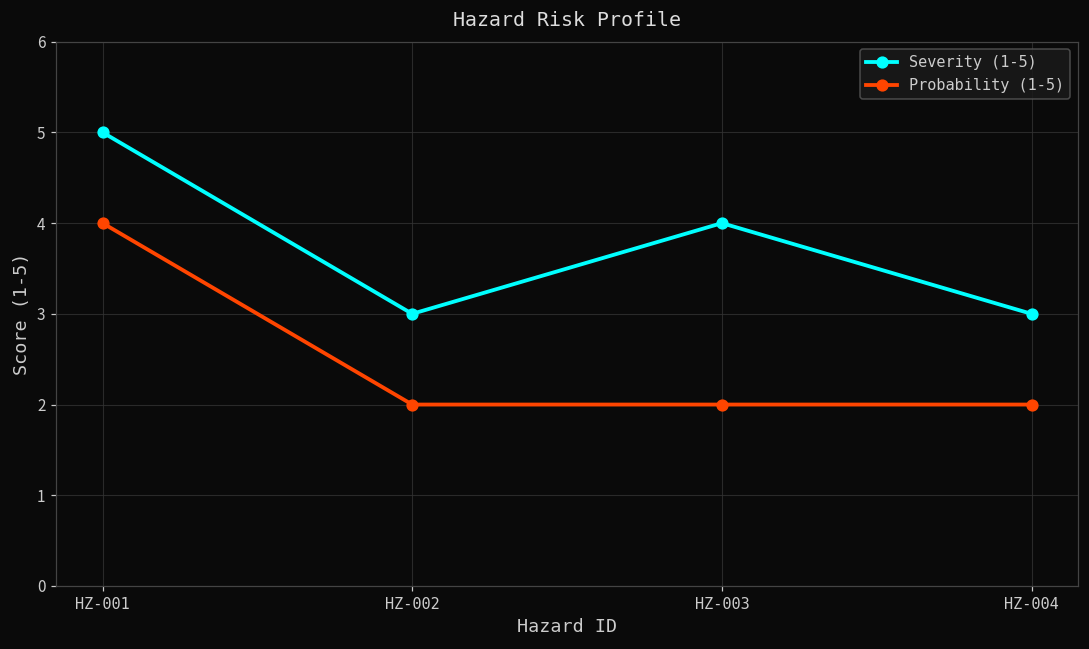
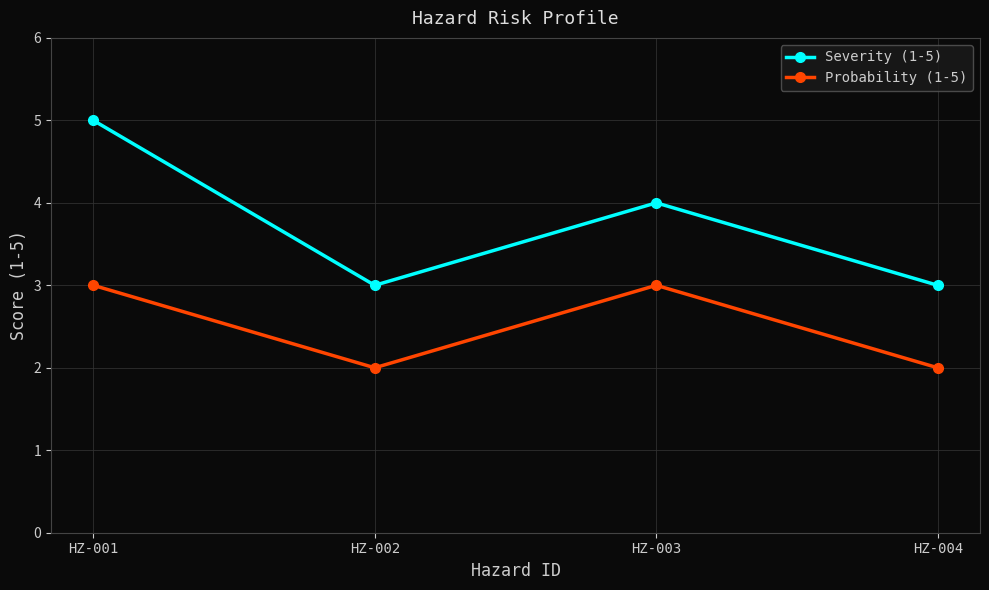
  {
    "Severity (1-5)": {
      "HZ-001": 5,
      "HZ-002": 3,
      "HZ-003": 4,
      "HZ-004": 3
    },
    "Probability (1-5)": {
-     "HZ-001": 4,
+     "HZ-001": 3,
      "HZ-002": 2,
-     "HZ-003": 2,
+     "HZ-003": 3,
      "HZ-004": 2
    }
  }
